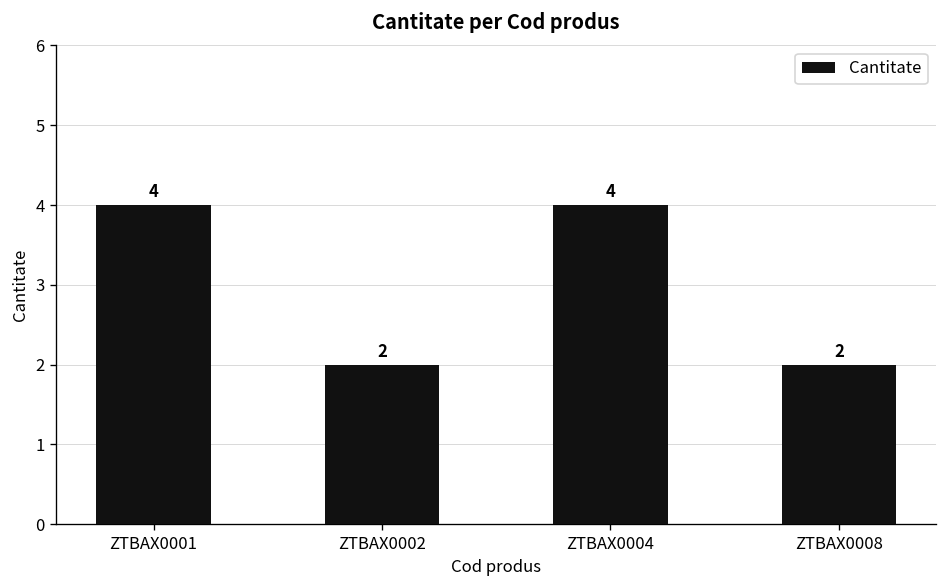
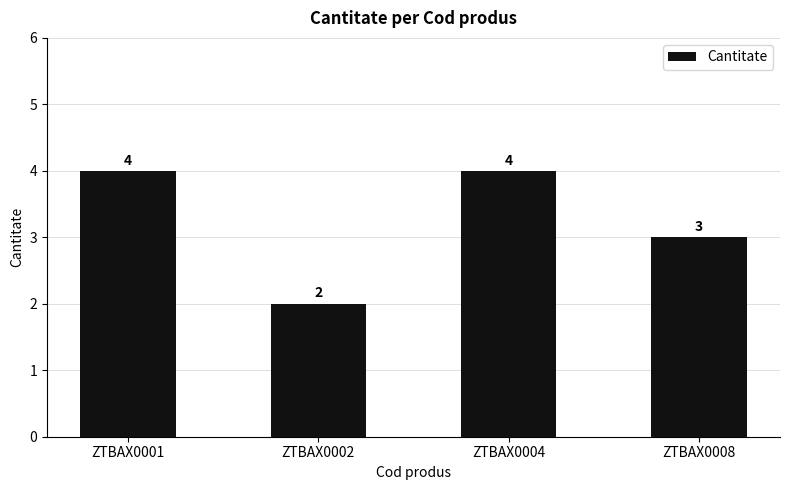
  {
    "ZTBAX0001": 4,
    "ZTBAX0002": 2,
    "ZTBAX0004": 4,
-   "ZTBAX0008": 2
+   "ZTBAX0008": 3
  }
